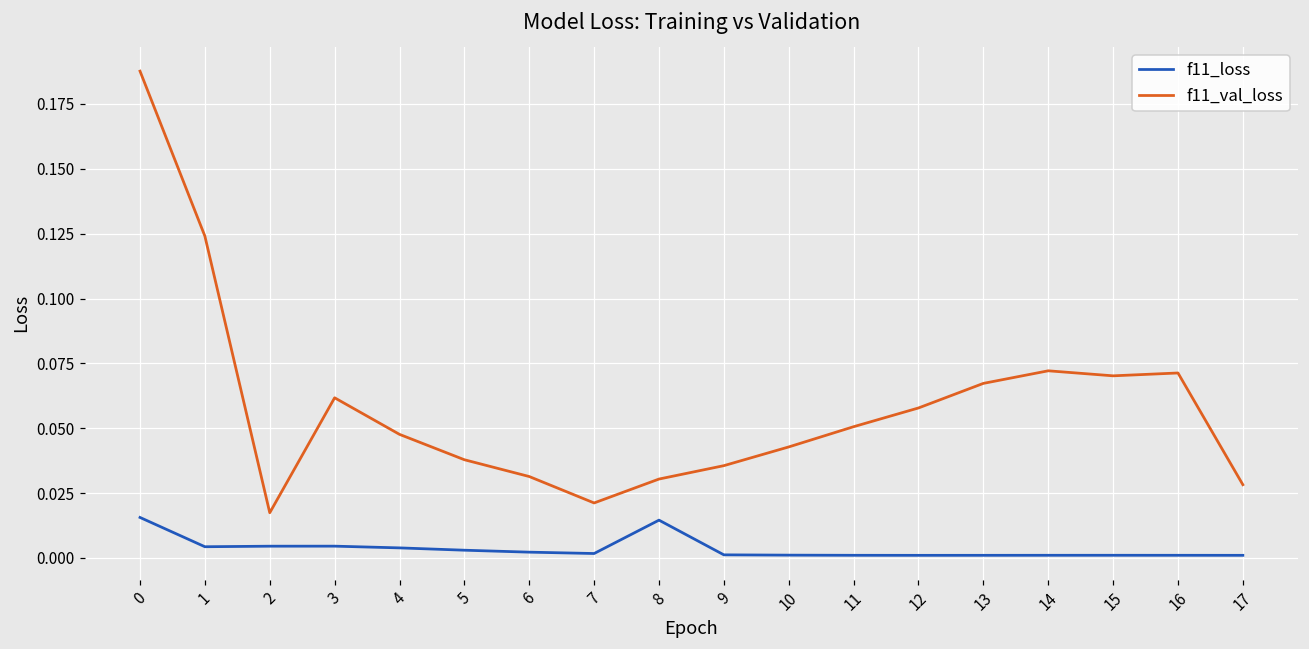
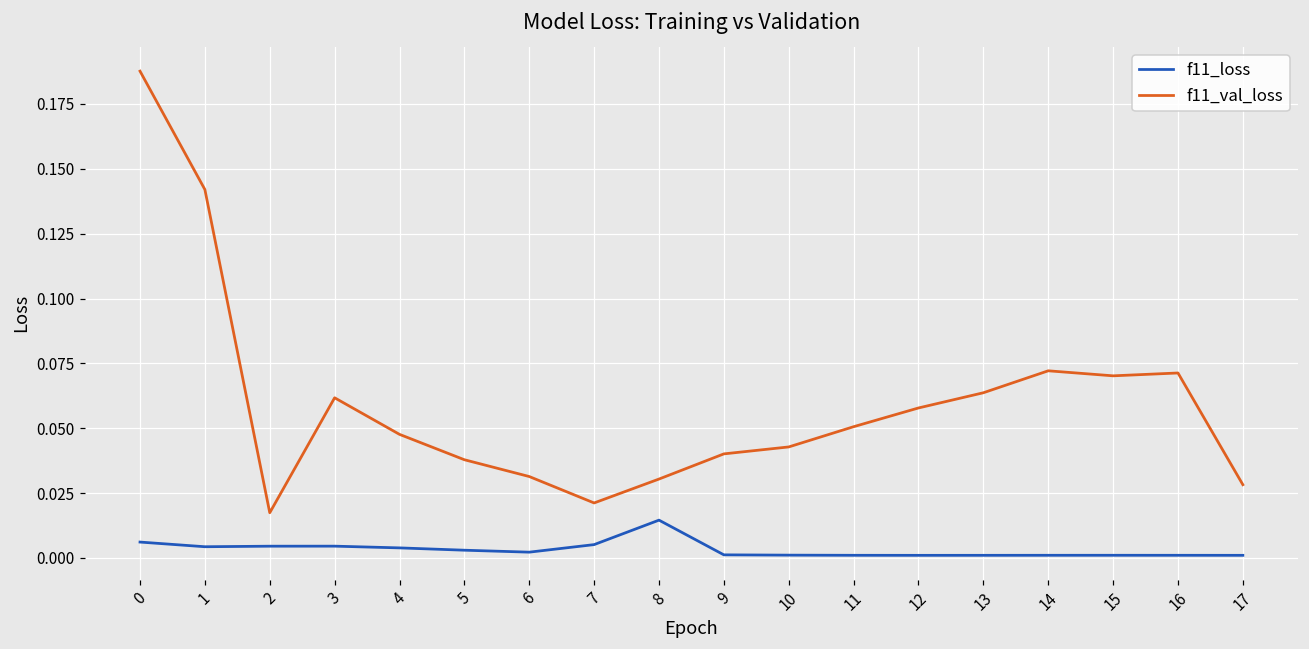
  {
    "f11_loss": {
-     "0": 0.016,
+     "0": 0.006,
      "1": 0.004,
      "2": 0.005,
      "3": 0.005,
      "4": 0.004,
      "5": 0.003,
      "6": 0.002,
-     "7": 0.002,
+     "7": 0.005,
      "8": 0.015,
      "9": 0.001,
      "10": 0.001,
      "11": 0.001,
      "12": 0.001,
      "13": 0.001,
      "14": 0.001,
      "15": 0.001,
      "16": 0.001,
      "17": 0.001
    },
    "f11_val_loss": {
      "0": 0.188,
-     "1": 0.124,
+     "1": 0.142,
      "2": 0.017,
      "3": 0.062,
      "4": 0.048,
      "5": 0.038,
      "6": 0.031,
      "7": 0.021,
      "8": 0.030,
-     "9": 0.036,
+     "9": 0.040,
      "10": 0.043,
      "11": 0.051,
      "12": 0.058,
-     "13": 0.067,
+     "13": 0.064,
      "14": 0.072,
      "15": 0.070,
      "16": 0.071,
      "17": 0.028
    }
  }
